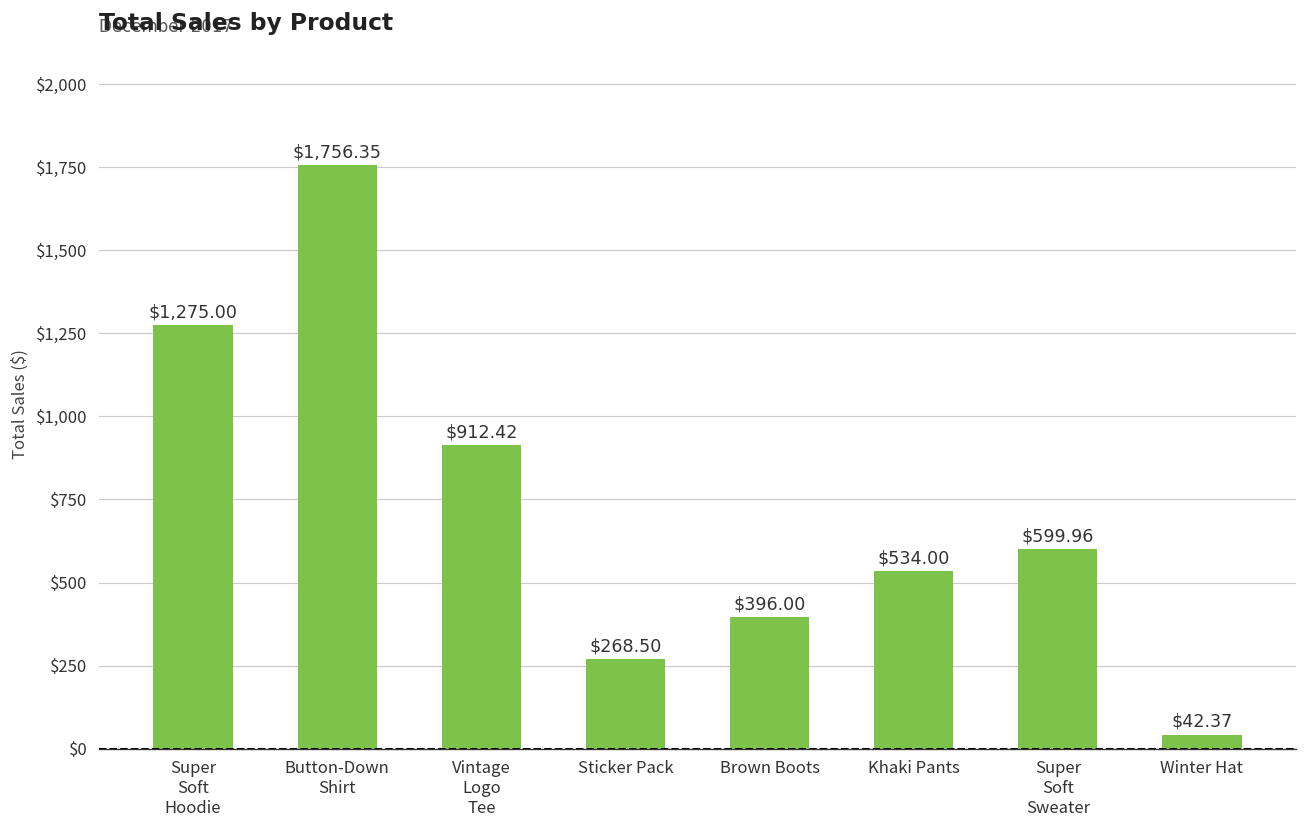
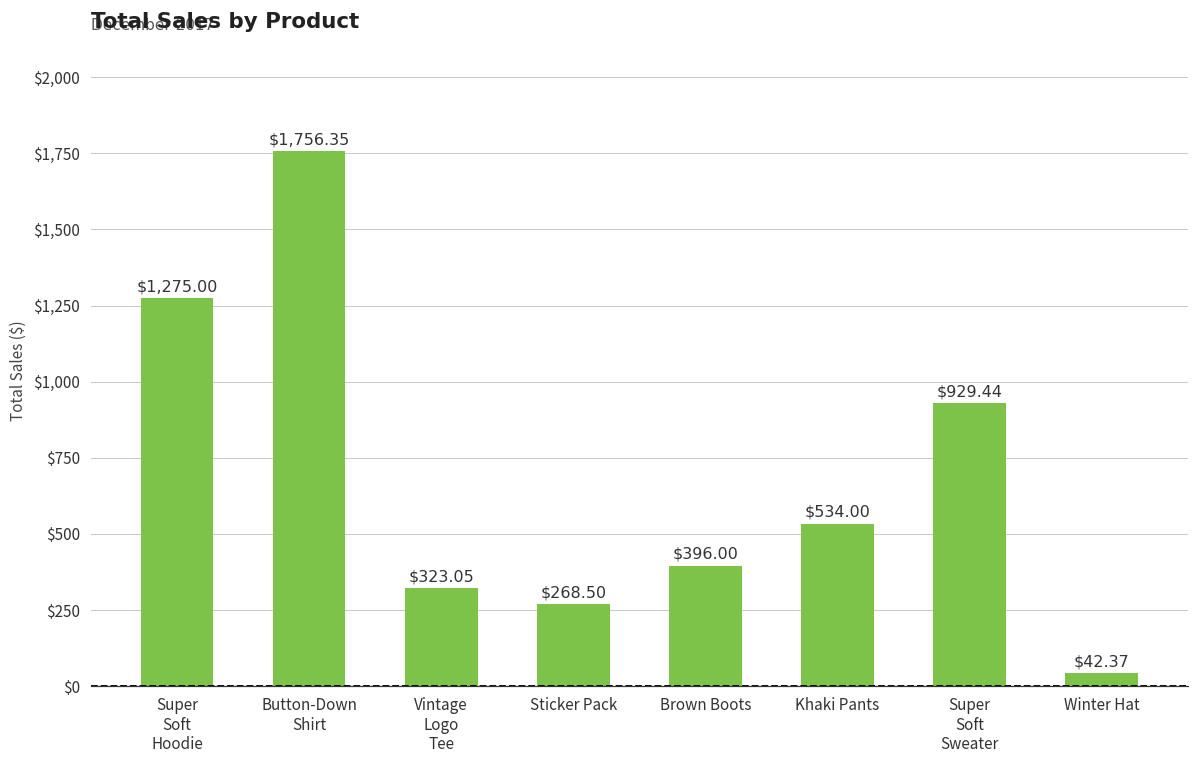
  {
    "Super Soft Hoodie": "$1,275.00",
    "Button-Down Shirt": "$1,756.35",
-   "Vintage Logo Tee": "$912.42",
+   "Vintage Logo Tee": "$323.05",
    "Sticker Pack": "$268.50",
    "Brown Boots": "$396.00",
    "Khaki Pants": "$534.00",
-   "Super Soft Sweater": "$599.96",
+   "Super Soft Sweater": "$929.44",
    "Winter Hat": "$42.37"
  }
